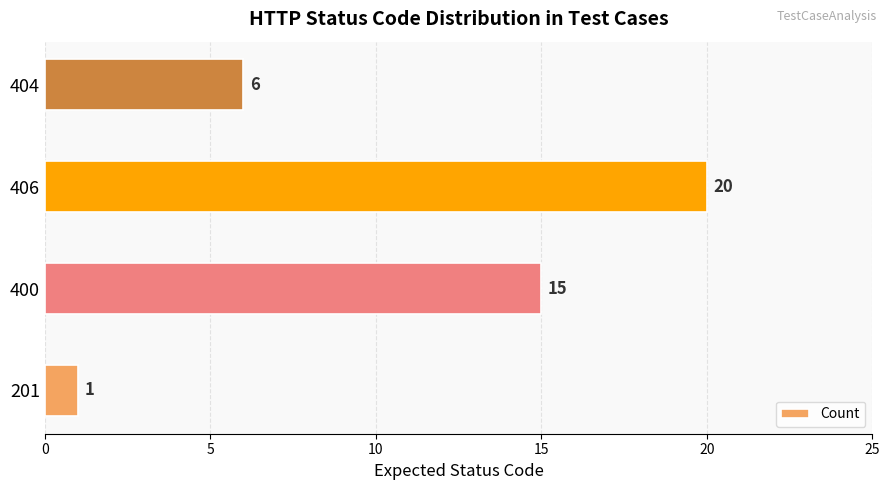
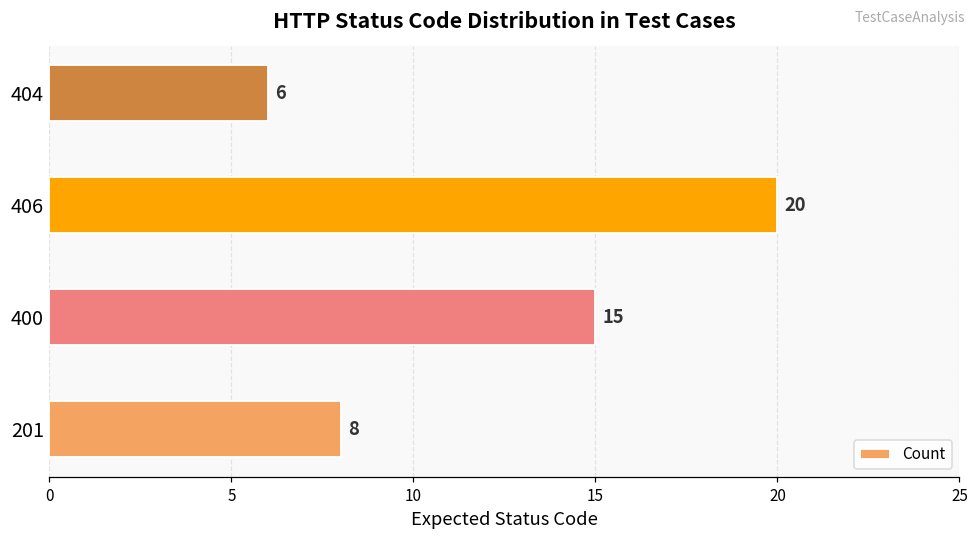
  {
    "404": 6,
    "406": 20,
    "400": 15,
-   "201": 1
+   "201": 8
  }
